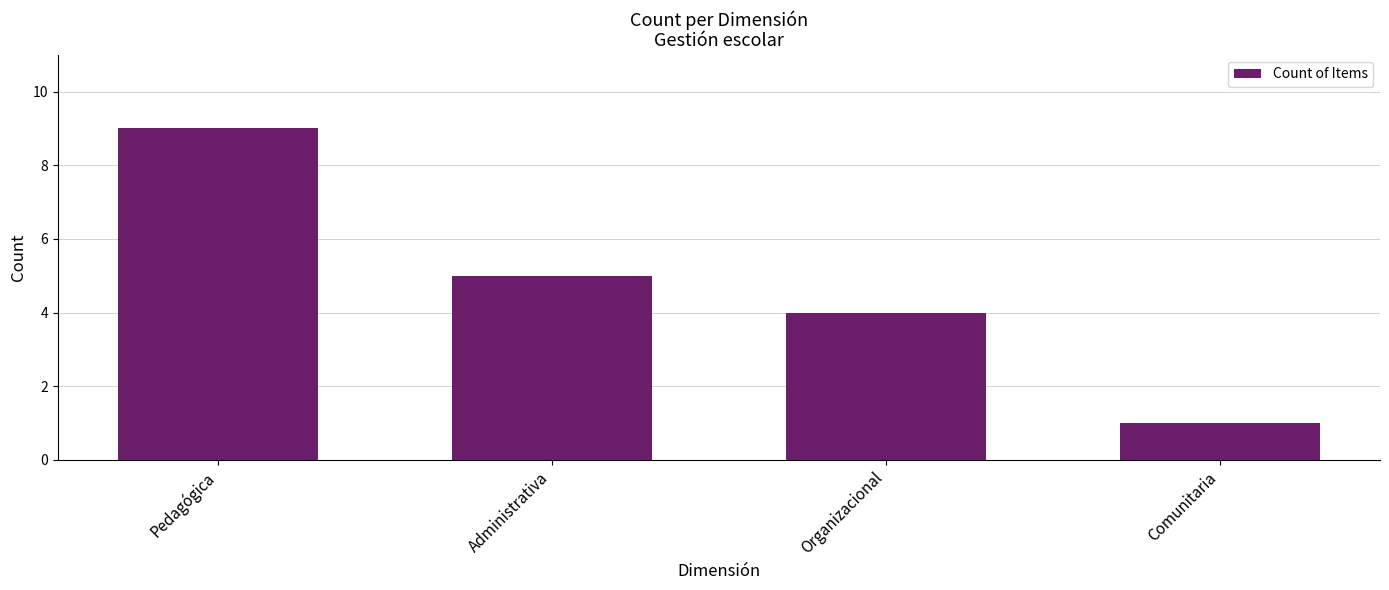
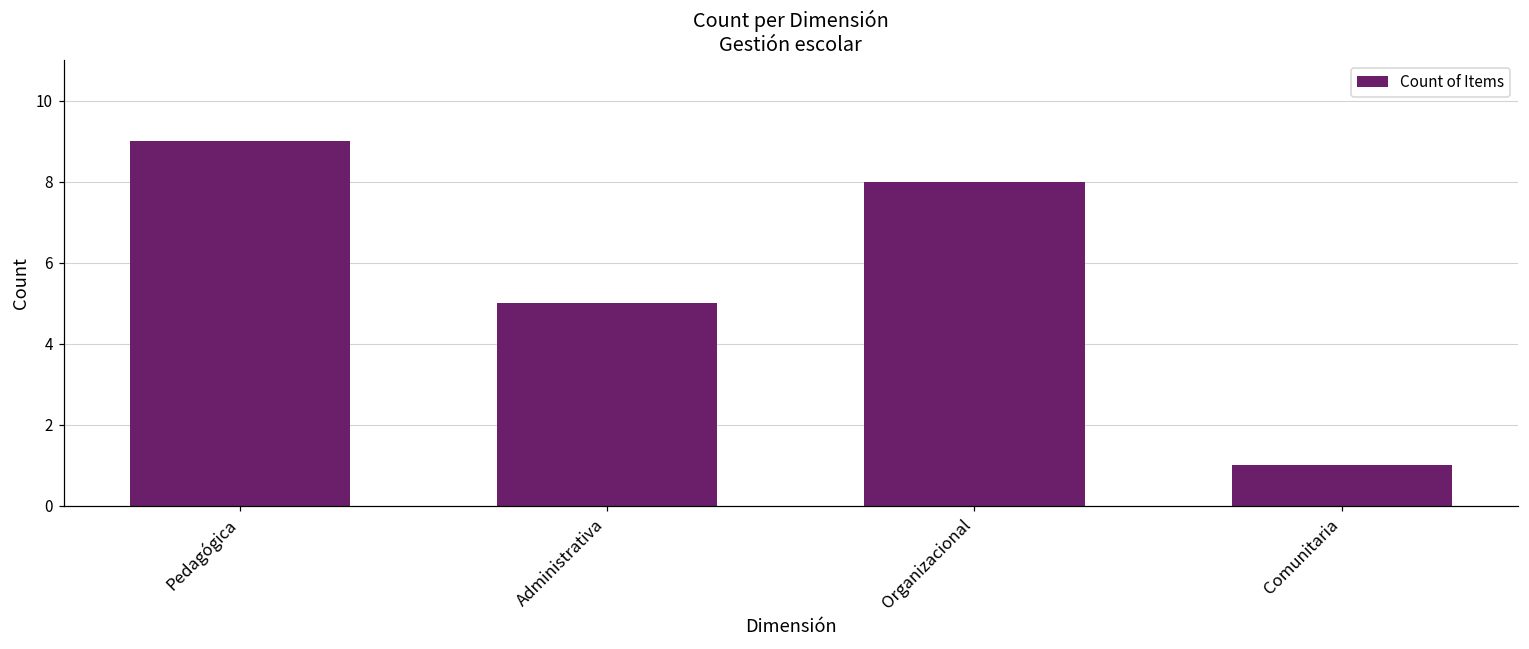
  {
    "Pedagógica": 9,
    "Administrativa": 5,
-   "Organizacional": 4,
+   "Organizacional": 8,
    "Comunitaria": 1
  }
